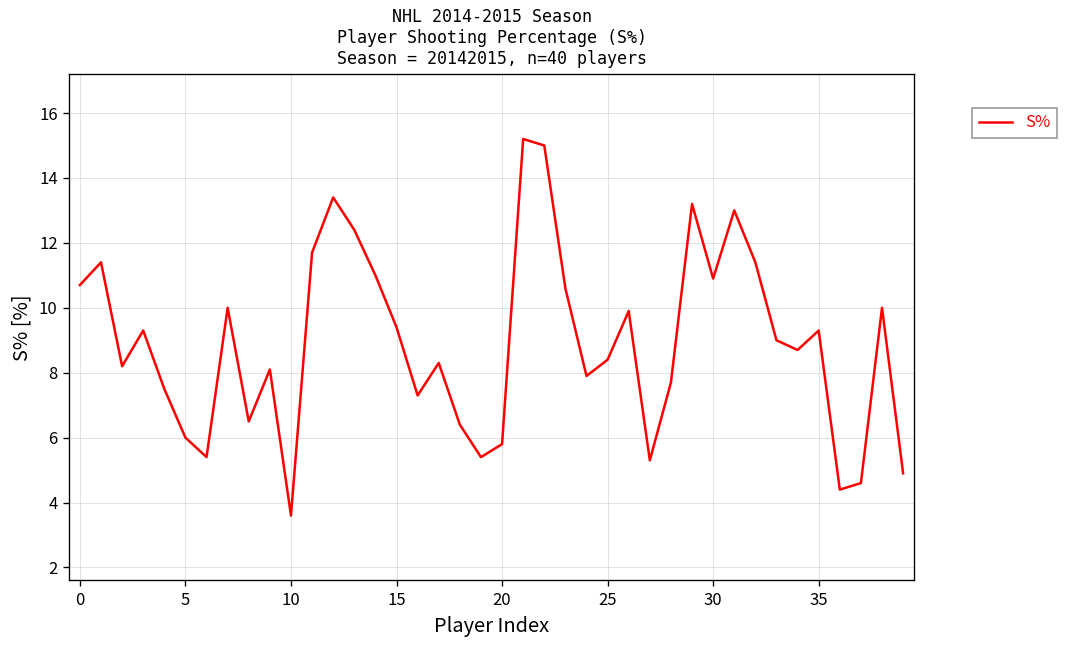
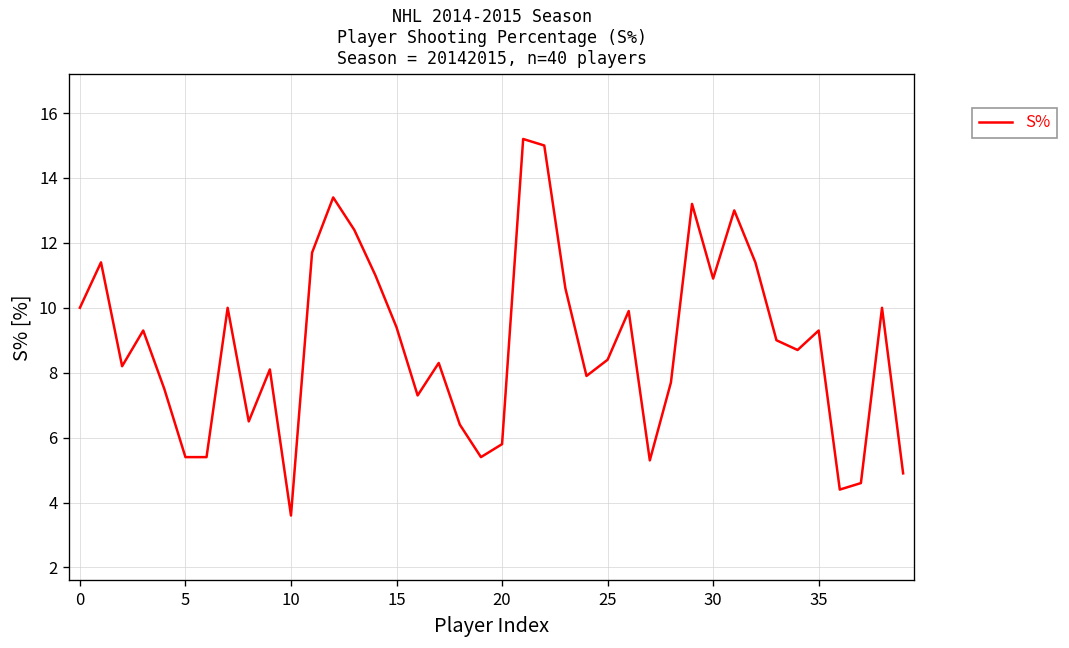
  {
-   "0": 10.7,
-   "5": 6.0,
+   "0": 10.0,
+   "5": 5.4,
    "10": 3.6,
    "15": 9.4,
    "20": 5.8,
    "25": 8.4,
    "30": 10.9,
    "35": 9.3
  }
